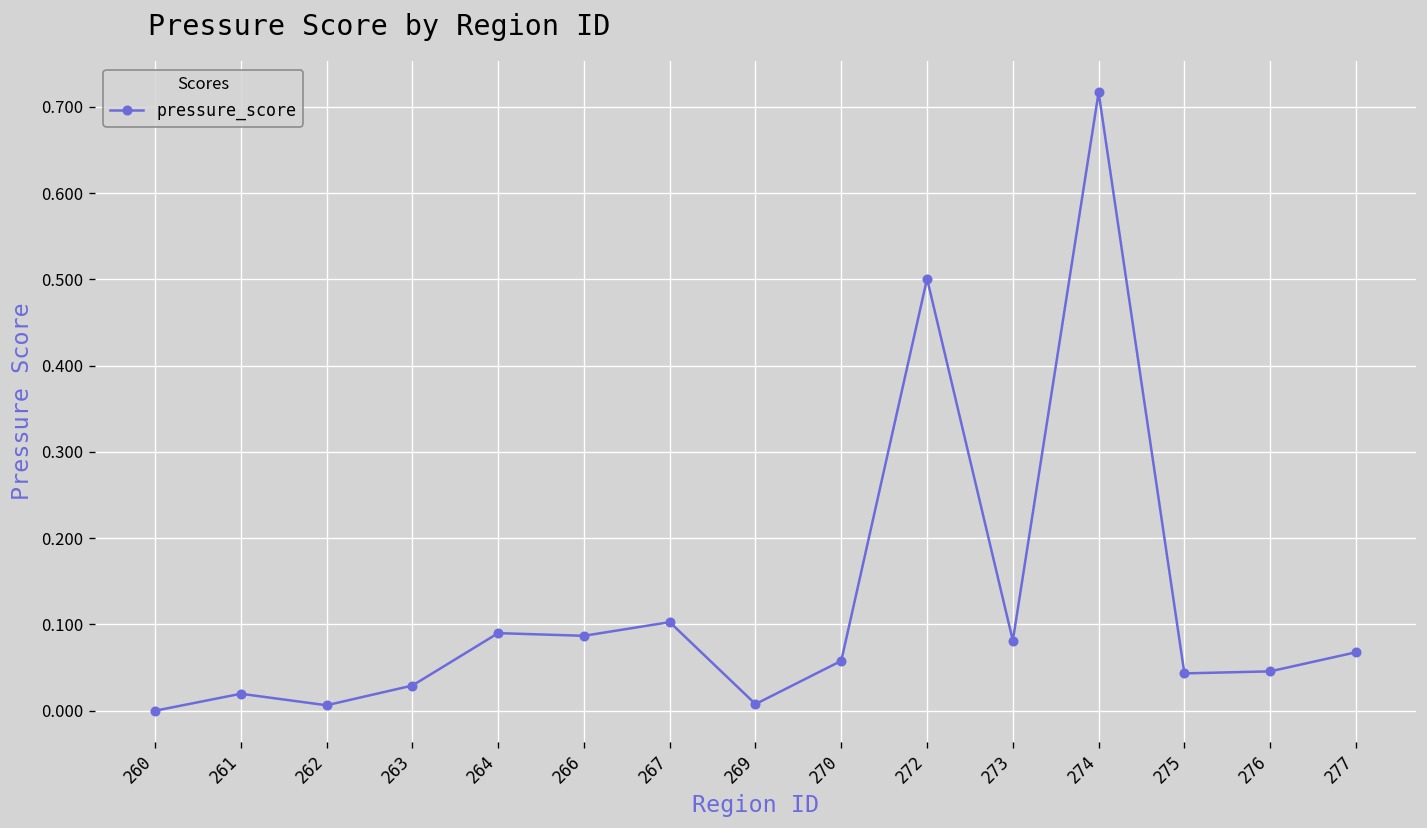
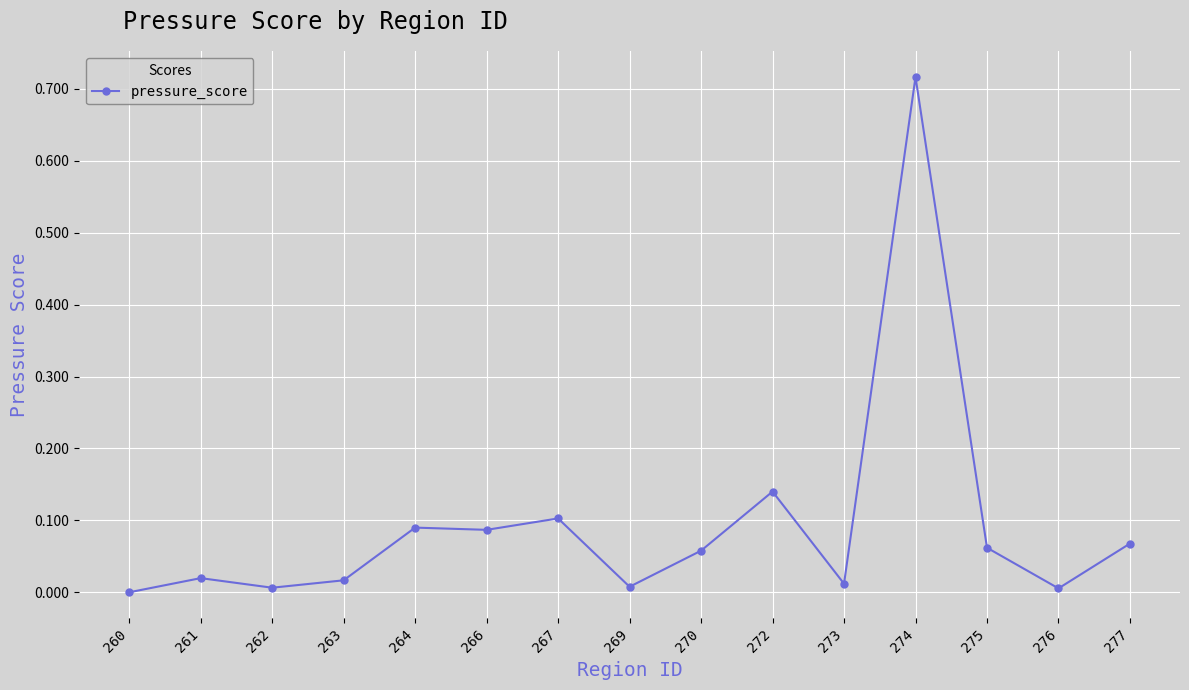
  {
    "260": 0.00,
    "261": 0.02,
    "262": 0.01,
-   "263": 0.03,
+   "263": 0.02,
    "264": 0.09,
    "266": 0.09,
    "267": 0.10,
    "269": 0.01,
    "270": 0.06,
-   "272": 0.50,
-   "273": 0.08,
+   "272": 0.14,
+   "273": 0.01,
    "274": 0.72,
-   "275": 0.04,
-   "276": 0.05,
+   "275": 0.06,
+   "276": 0.01,
    "277": 0.07
  }
